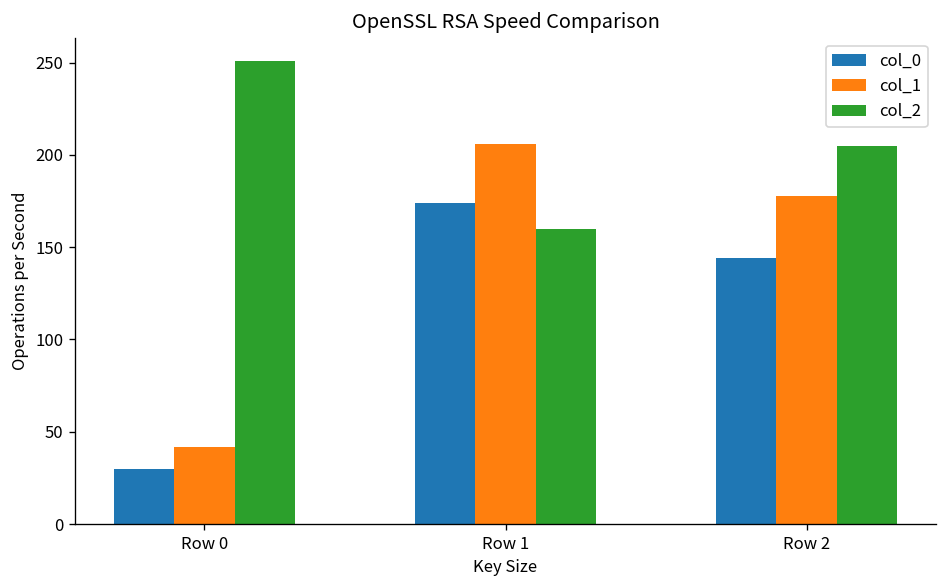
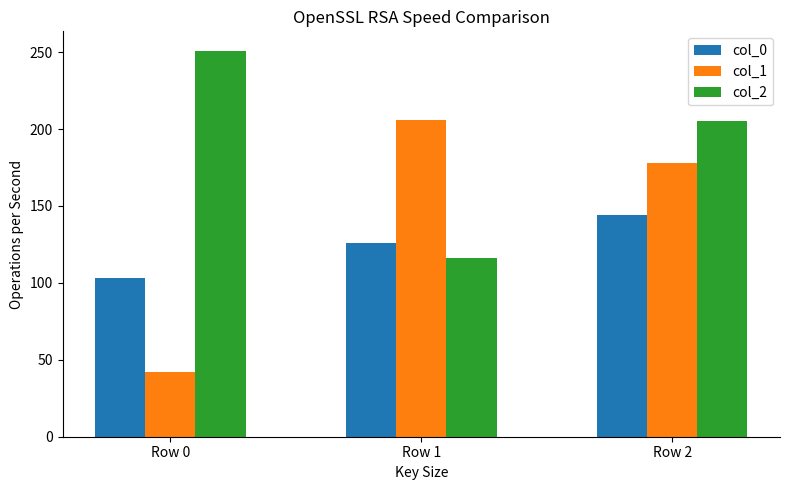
  {
    "col_0": {
-     "Row 0": 30,
-     "Row 1": 174,
+     "Row 0": 103,
+     "Row 1": 126,
      "Row 2": 144
    },
    "col_1": {
      "Row 0": 42,
      "Row 1": 206,
      "Row 2": 178
    },
    "col_2": {
      "Row 0": 251,
-     "Row 1": 160,
+     "Row 1": 116,
      "Row 2": 205
    }
  }
